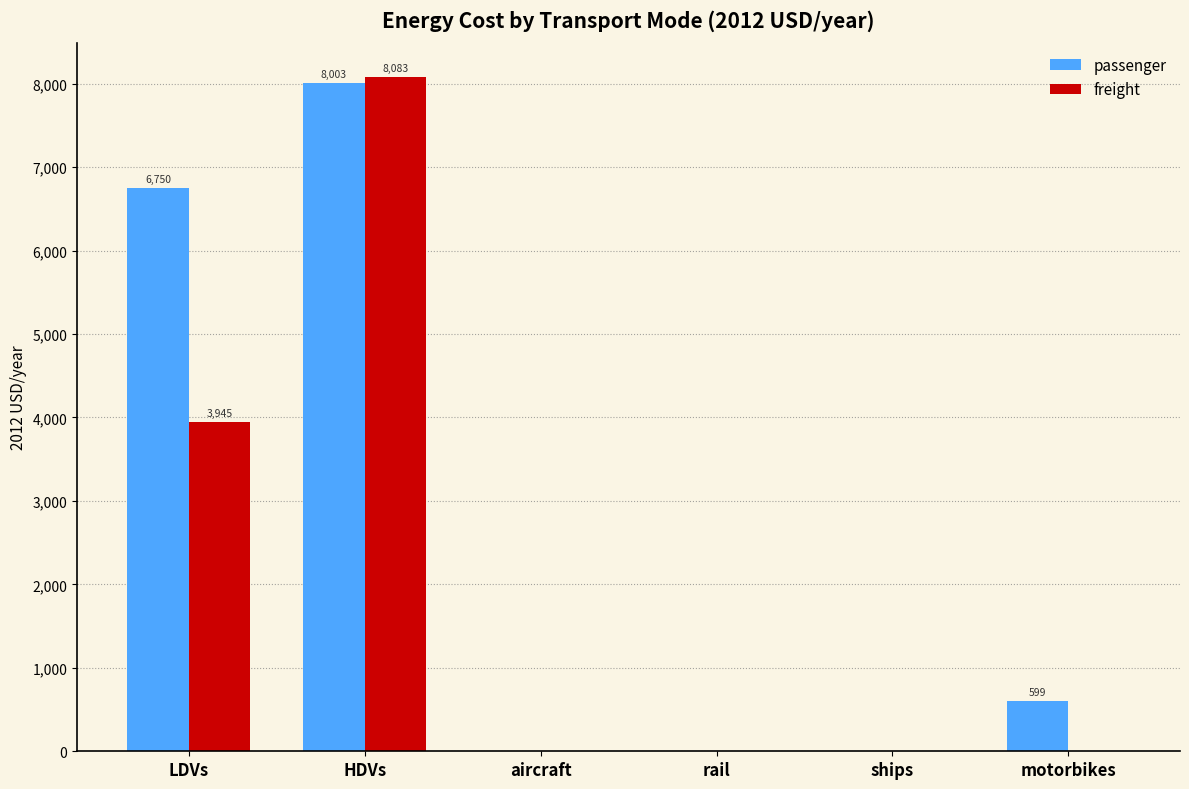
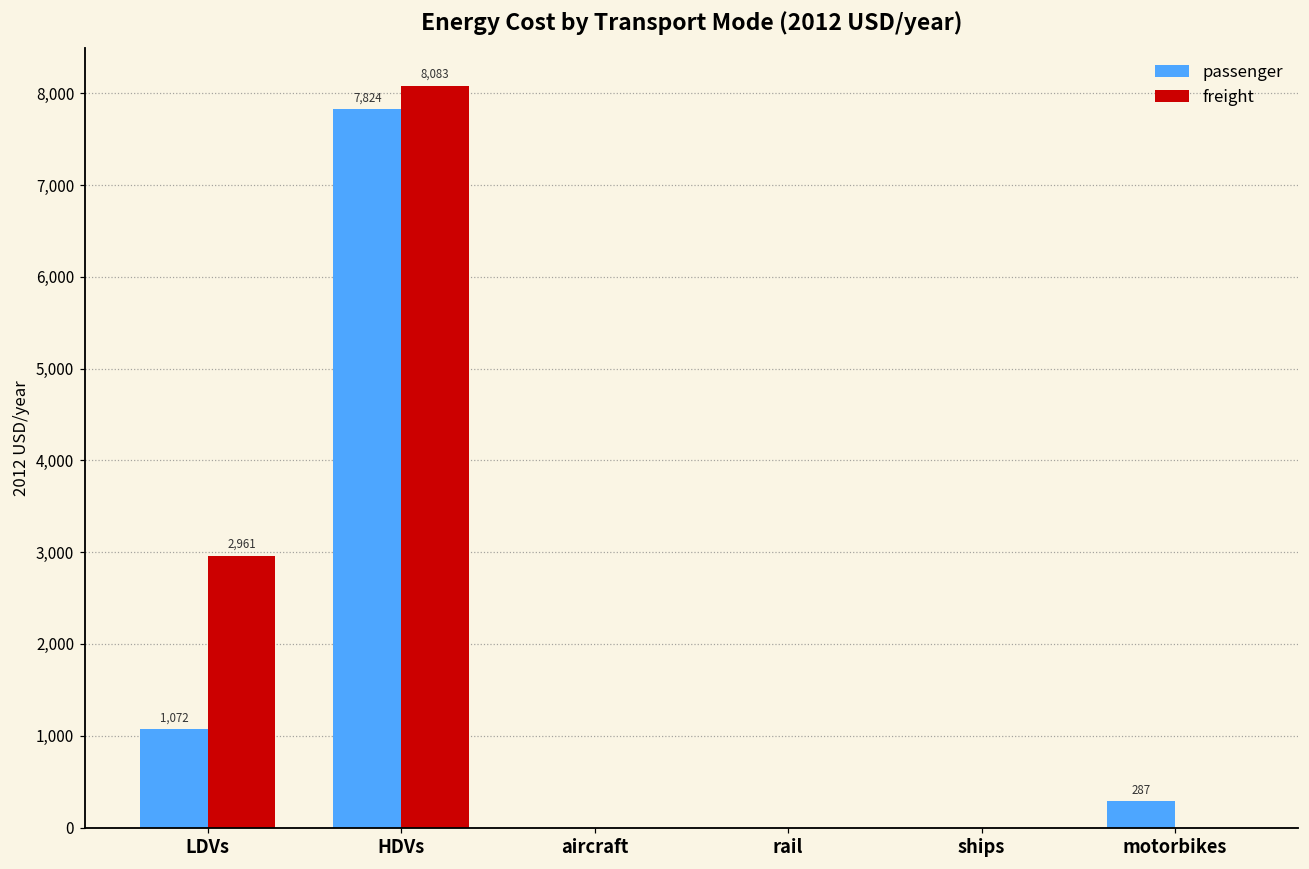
  {
    "passenger": {
-     "LDVs": "6,750",
-     "HDVs": "8,003",
-     "motorbikes": "599"
+     "LDVs": "1,072",
+     "HDVs": "7,824",
+     "motorbikes": "287"
    },
    "freight": {
-     "LDVs": "3,945",
+     "LDVs": "2,961",
      "HDVs": "8,083"
    }
  }
